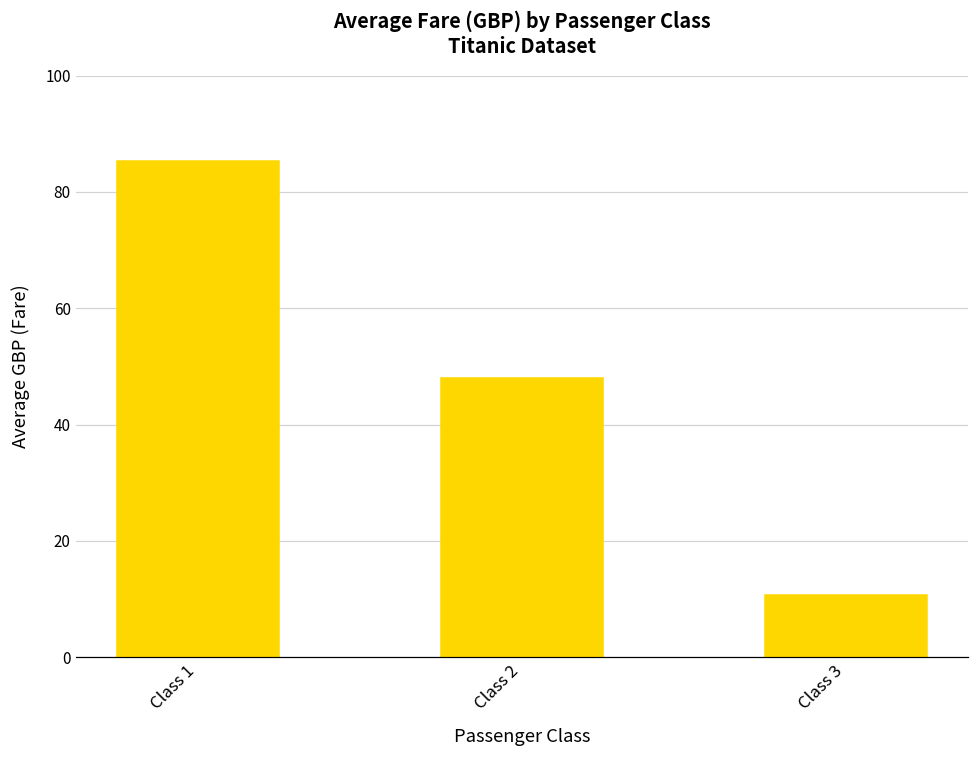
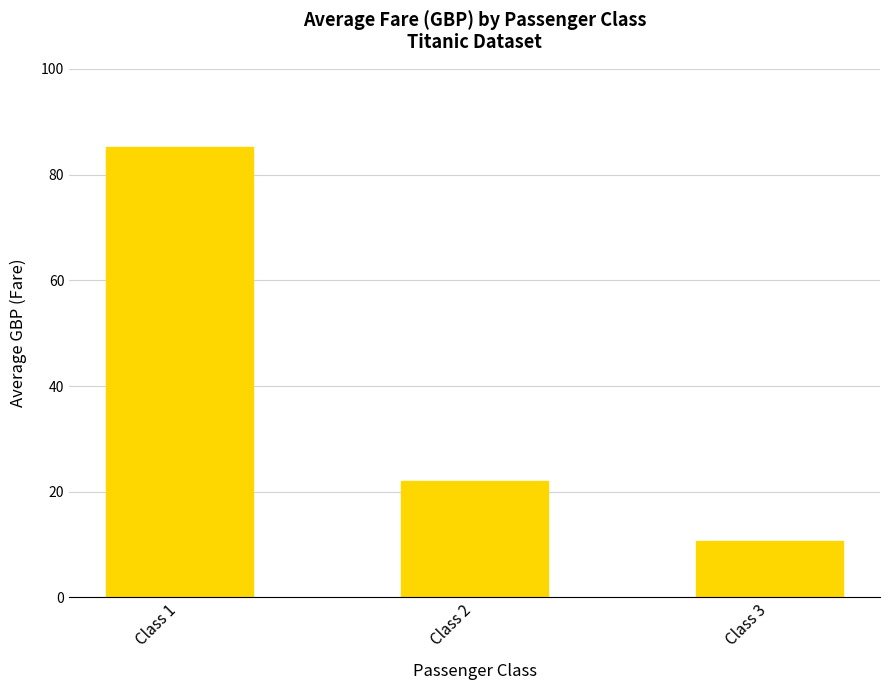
  {
    "Class 1": 85,
-   "Class 2": 48,
+   "Class 2": 22,
    "Class 3": 11
  }
